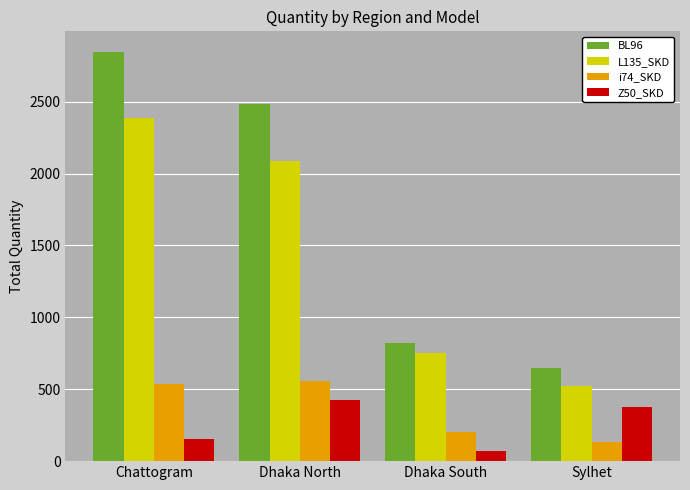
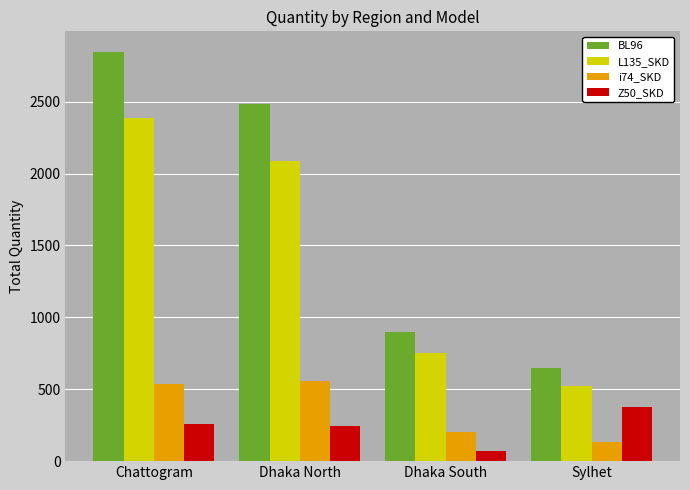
  {
    "BL96": {
      "Chattogram": 2850,
      "Dhaka North": 2490,
-     "Dhaka South": 820,
+     "Dhaka South": 900,
      "Sylhet": 650
    },
    "Z50_SKD": {
-     "Chattogram": 160,
-     "Dhaka North": 420,
+     "Chattogram": 260,
+     "Dhaka North": 250,
      "Dhaka South": 70,
      "Sylhet": 380
    }
  }
